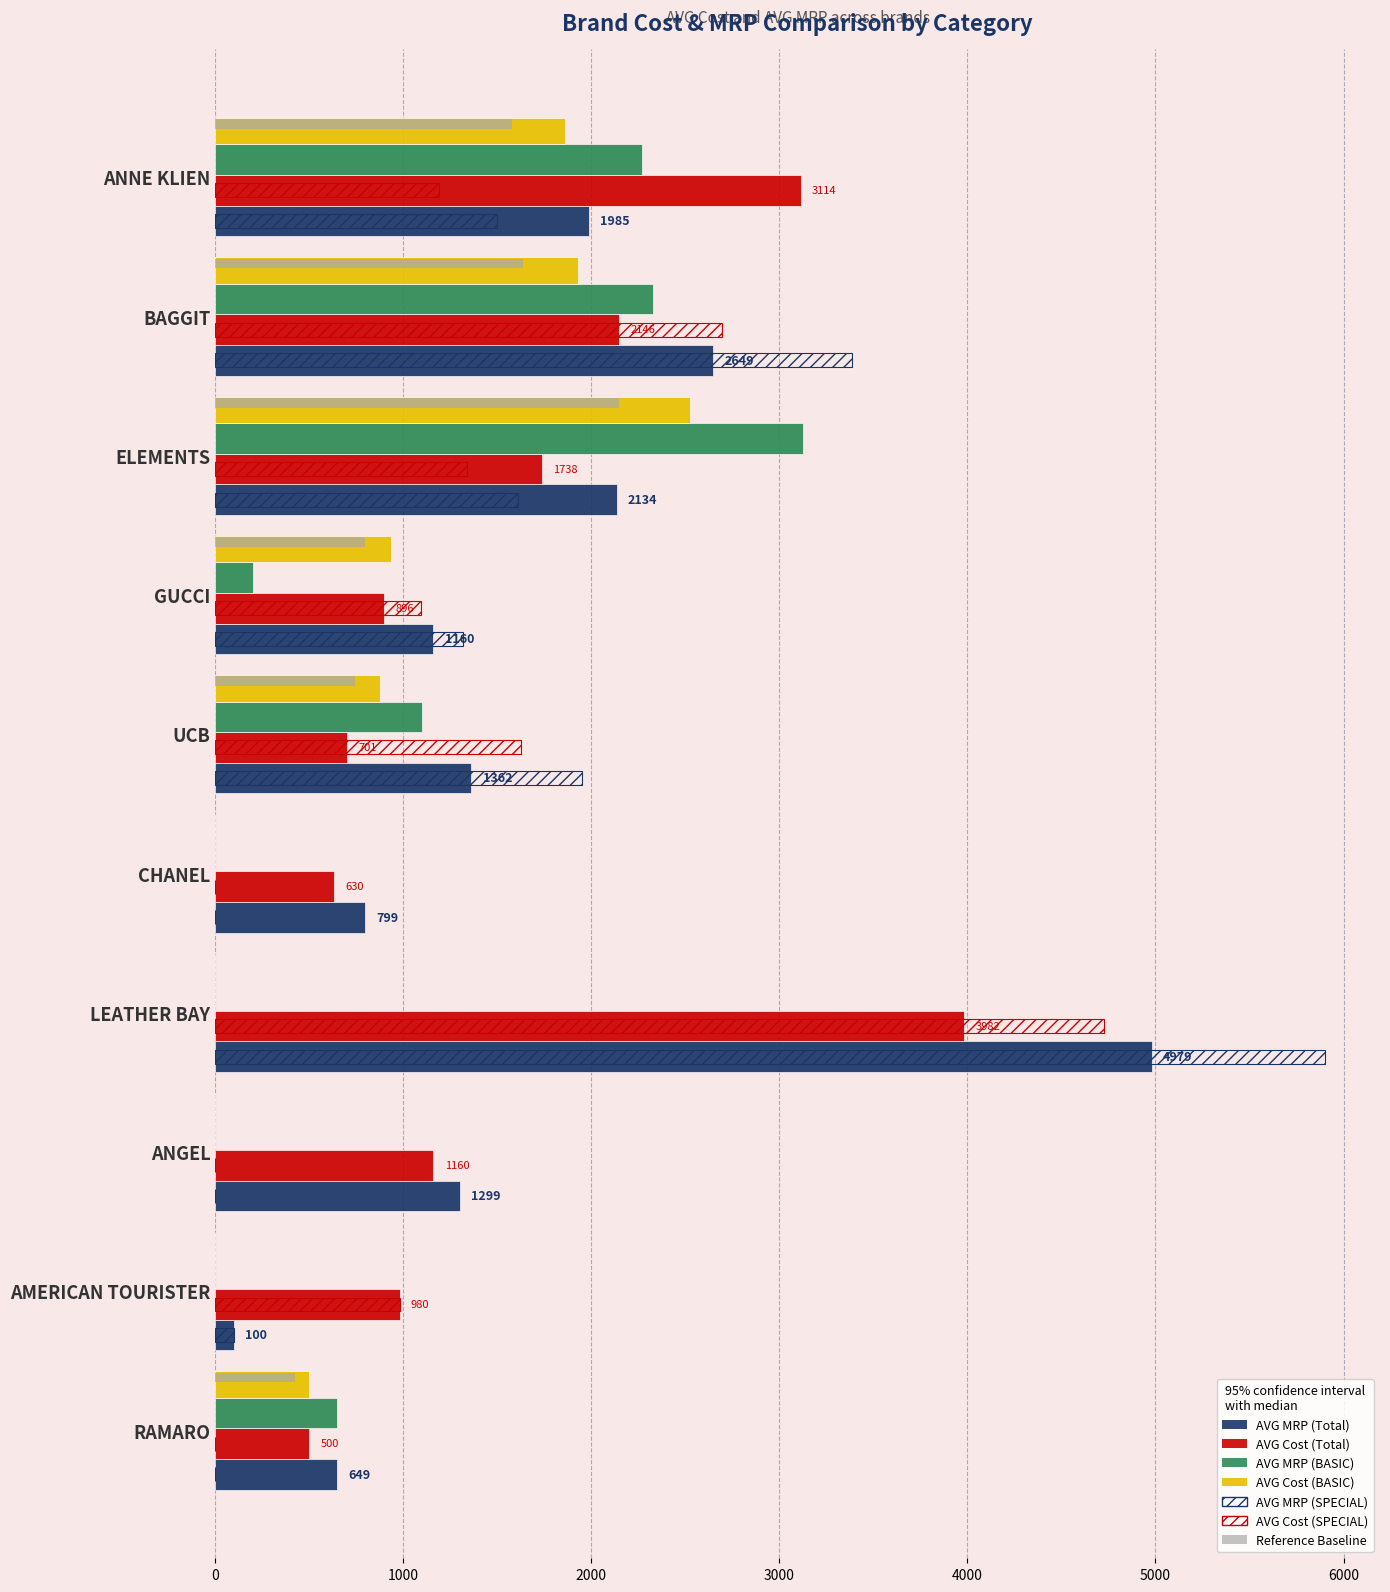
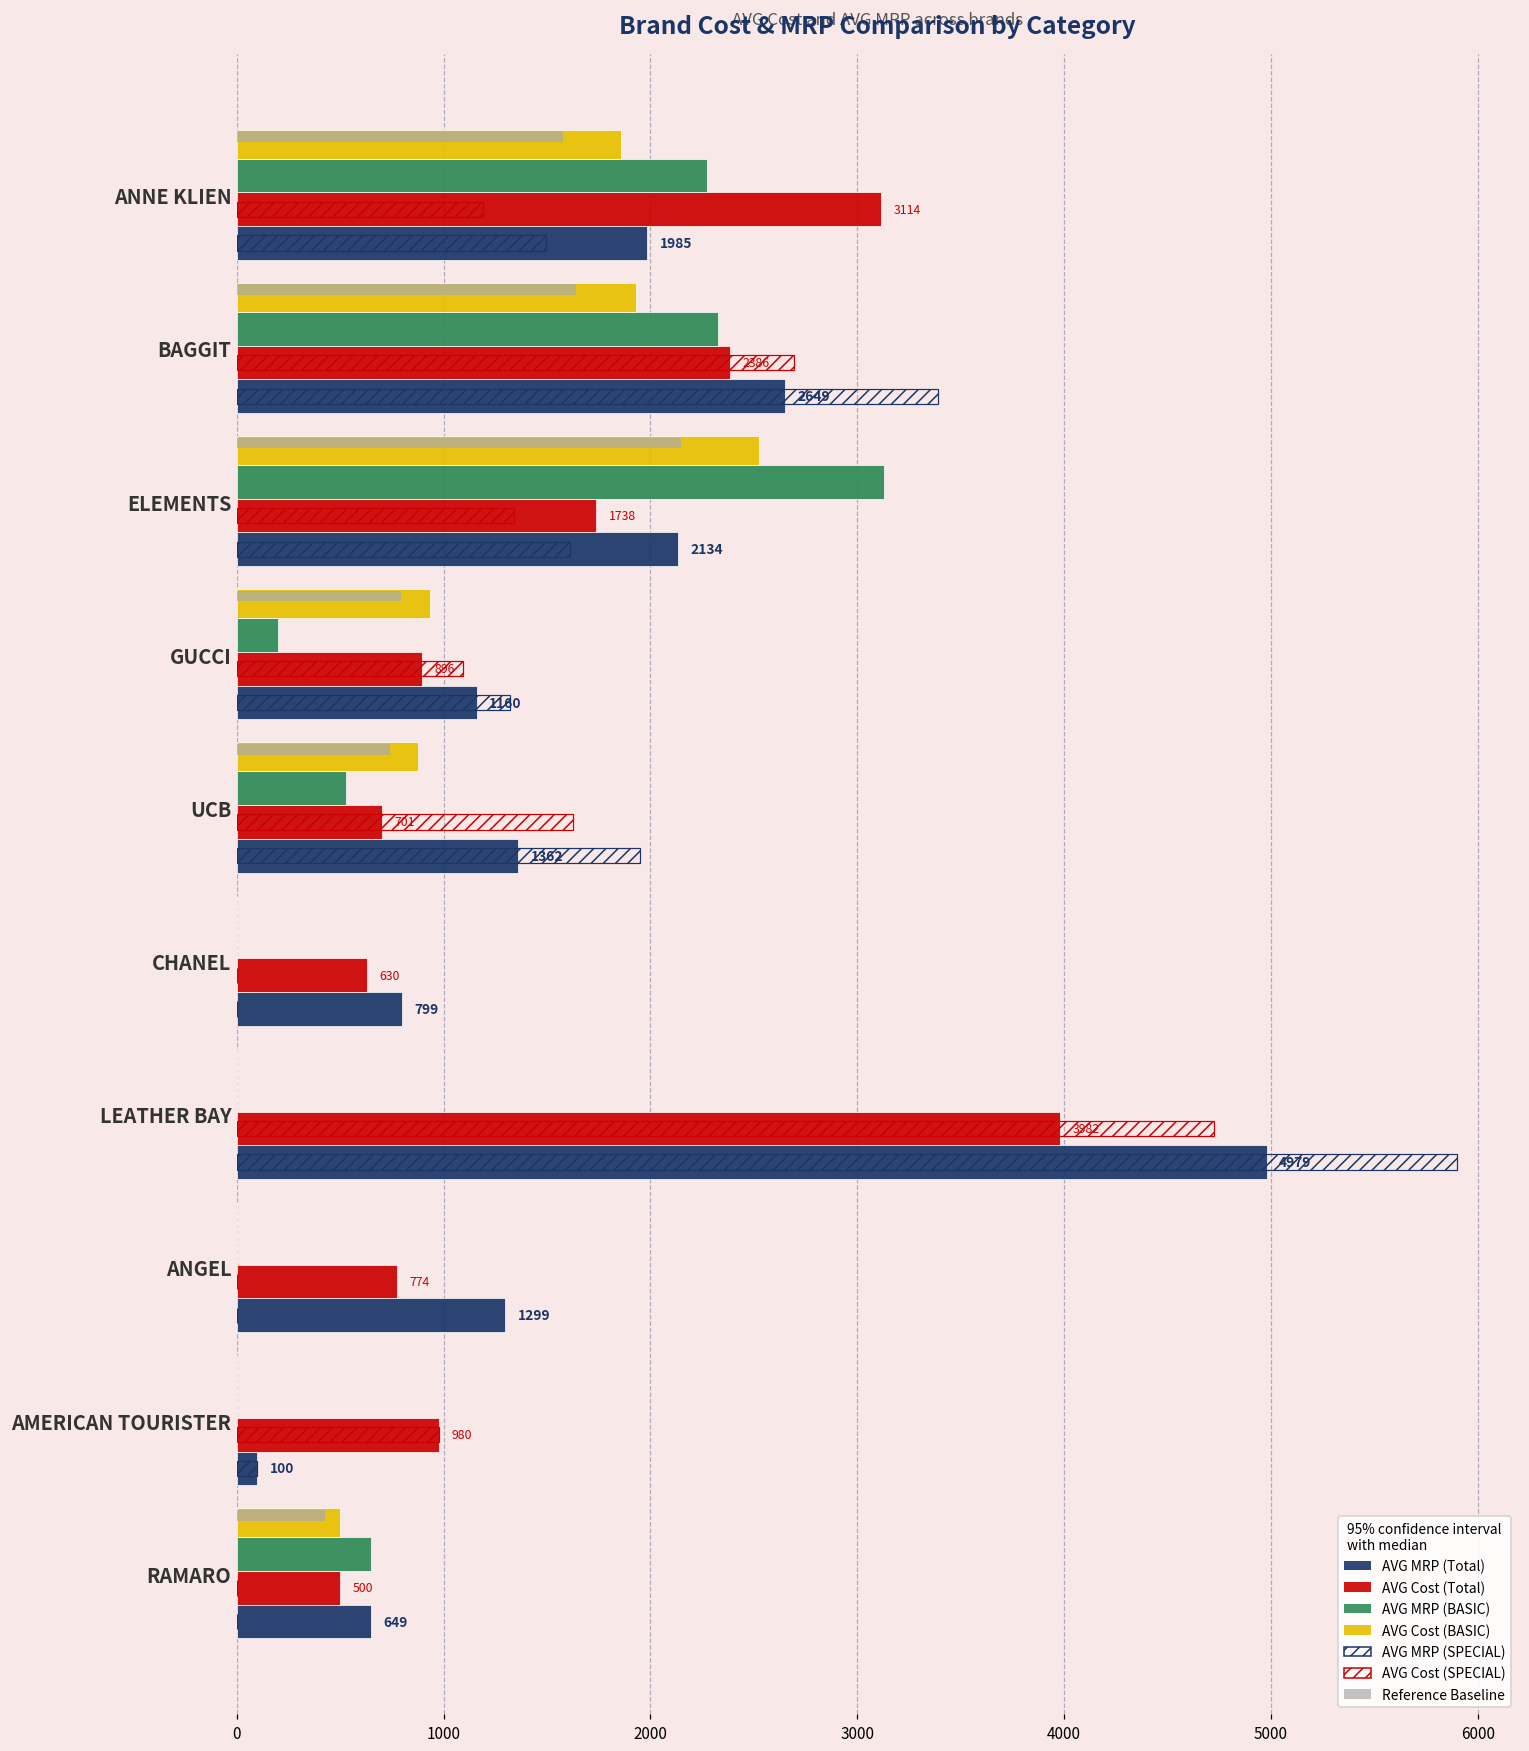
  {
    "AVG MRP (Total)": {
      "ANNE KLIEN": 1985,
      "ELEMENTS": 2134,
      "CHANEL": 799,
      "ANGEL": 1299,
      "AMERICAN TOURISTER": 100,
      "RAMARO": 649
    },
    "AVG Cost (Total)": {
      "ANNE KLIEN": 3114,
-     "BAGGIT": 2146,
+     "BAGGIT": 2386,
      "ELEMENTS": 1738,
      "CHANEL": 630,
-     "ANGEL": 1160,
+     "ANGEL": 774,
      "AMERICAN TOURISTER": 980,
      "RAMARO": 500
    },
    "AVG MRP (BASIC)": {
      "ANNE KLIEN": 2270,
      "BAGGIT": 2330,
      "ELEMENTS": 3130,
      "GUCCI": 200,
-     "UCB": 1100,
+     "UCB": 530,
      "CHANEL": 0,
      "LEATHER BAY": 0,
      "ANGEL": 0,
      "AMERICAN TOURISTER": 0,
      "RAMARO": 650
    },
    "AVG Cost (BASIC)": {
      "ANNE KLIEN": 1860,
      "BAGGIT": 1930,
      "ELEMENTS": 2520,
      "GUCCI": 930,
      "UCB": 870,
      "CHANEL": 0,
      "LEATHER BAY": 0,
      "ANGEL": 0,
      "AMERICAN TOURISTER": 0,
      "RAMARO": 500
    },
    "Reference Baseline": {
      "CHANEL": 0,
      "LEATHER BAY": 0,
      "ANGEL": 0,
      "AMERICAN TOURISTER": 0
    }
  }
